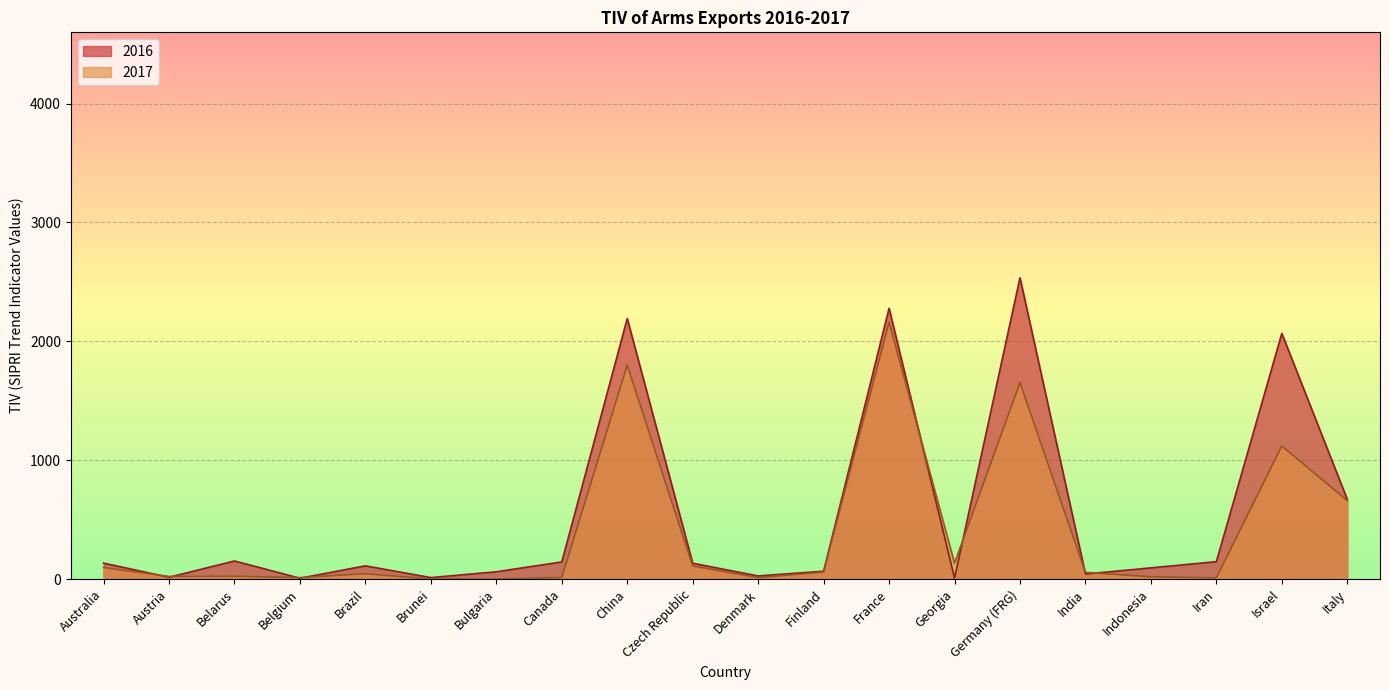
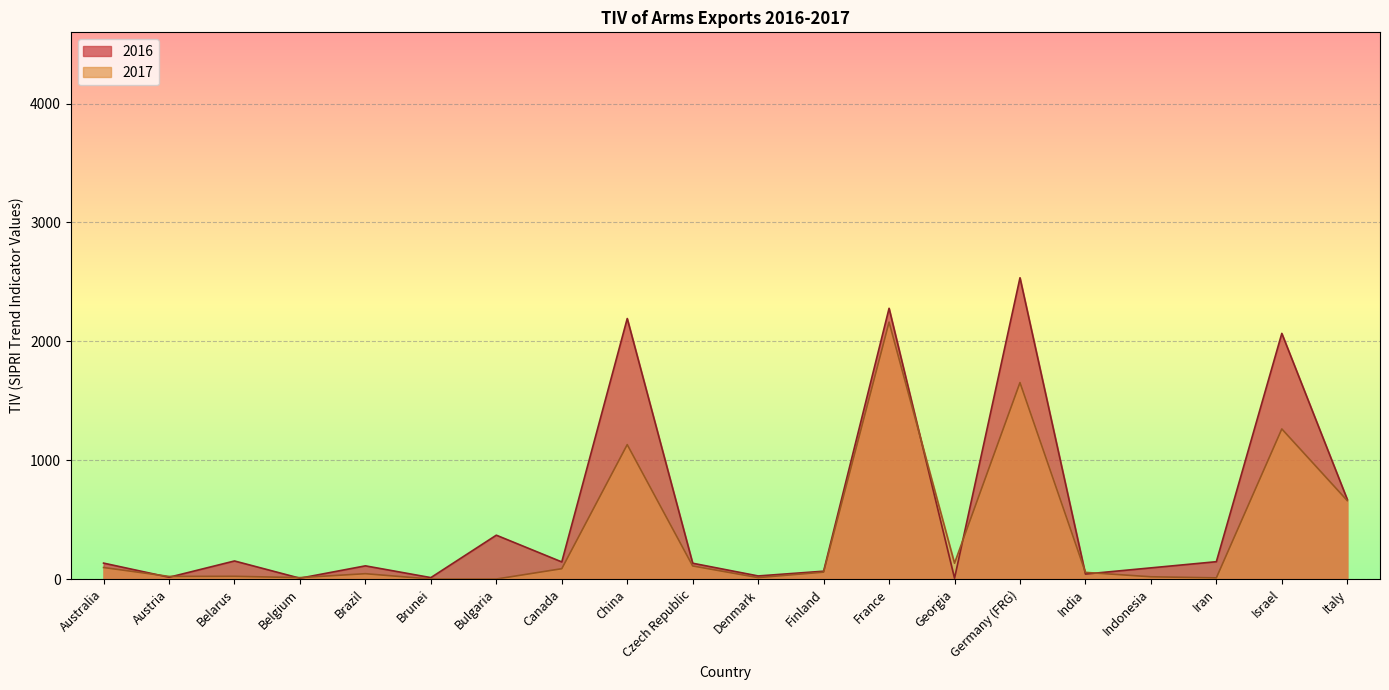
  {
    "2016": {
      "Australia": 130,
      "Belarus": 150,
      "Brazil": 110,
-     "Bulgaria": 60,
+     "Bulgaria": 370,
      "Canada": 140,
      "China": 2190,
      "Czech Republic": 130,
      "France": 2280,
      "Georgia": 10,
      "Germany (FRG)": 2540,
      "Indonesia": 90,
      "Iran": 150,
      "Israel": 2070
    },
    "2017": {
      "Australia": 100,
      "Belarus": 20,
      "Brazil": 50,
      "Bulgaria": 0,
-     "Canada": 10,
-     "China": 1800,
+     "Canada": 90,
+     "China": 1130,
      "Czech Republic": 110,
      "France": 2160,
      "Georgia": 130,
      "Germany (FRG)": 1650,
      "Indonesia": 20,
      "Iran": 10,
-     "Israel": 1120
+     "Israel": 1260
    }
  }
